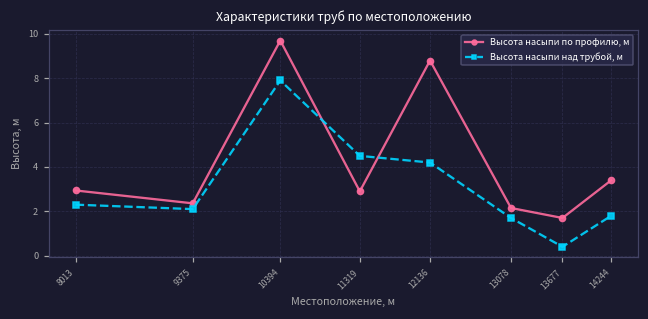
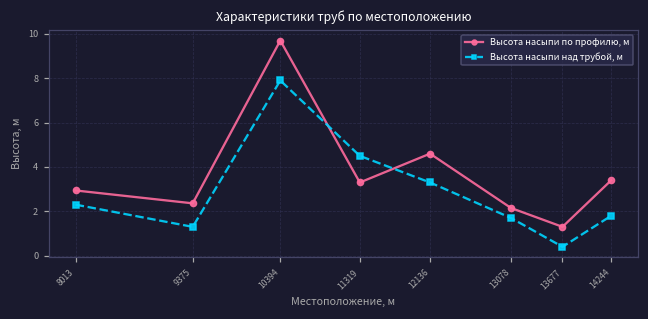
  {
    "Высота насыпи по профилю, м": {
      "8013": 2.9,
      "9375": 2.4,
      "10394": 9.7,
-     "11319": 2.9,
-     "12136": 8.8,
+     "11319": 3.3,
+     "12136": 4.6,
      "13078": 2.2,
-     "13677": 1.7,
+     "13677": 1.3,
      "14244": 3.4
    },
    "Высота насыпи над трубой, м": {
      "8013": 2.3,
-     "9375": 2.1,
+     "9375": 1.3,
      "10394": 7.9,
      "11319": 4.5,
-     "12136": 4.2,
+     "12136": 3.3,
      "13078": 1.7,
      "13677": 0.4,
      "14244": 1.8
    }
  }
